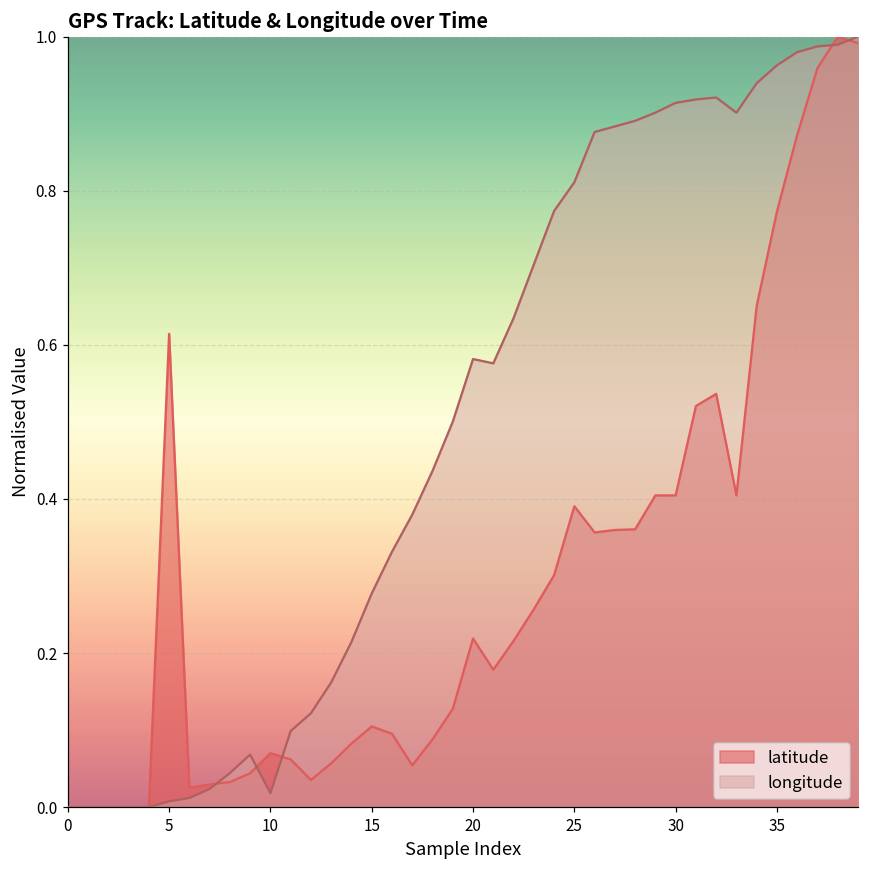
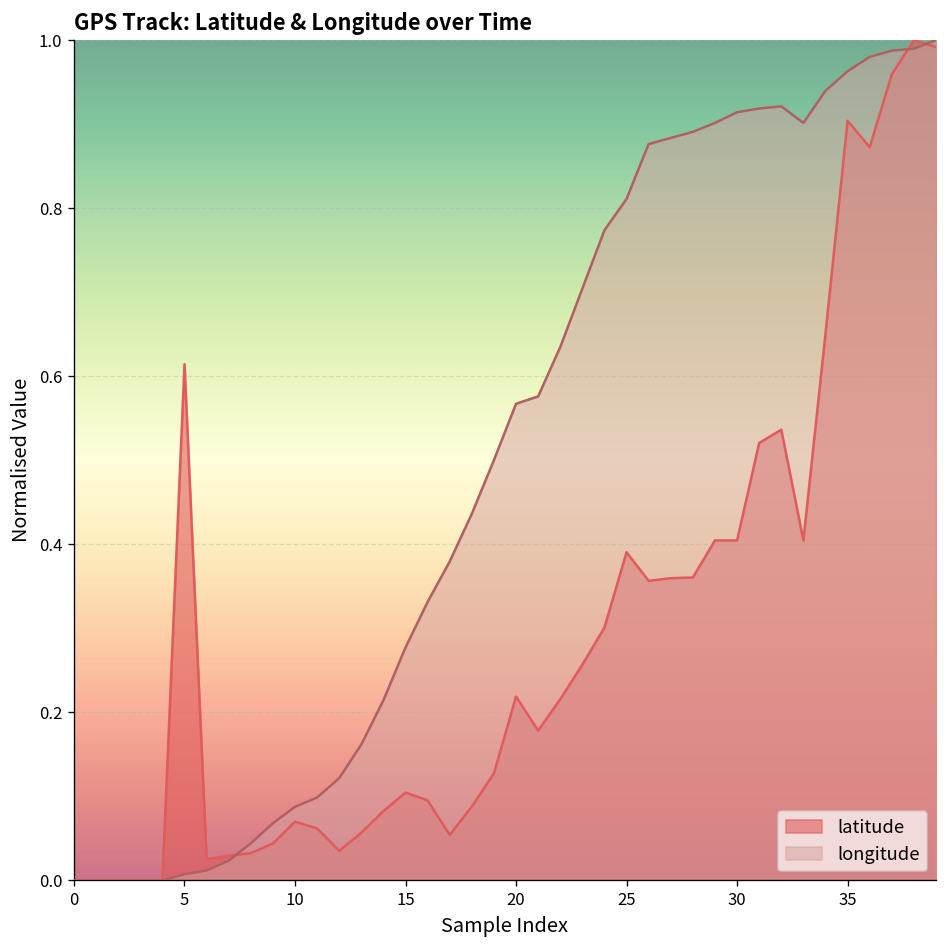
  {
    "latitude": {
      "5": 0.61,
      "10": 0.07,
      "15": 0.10,
      "20": 0.22,
      "25": 0.39,
      "30": 0.40,
-     "35": 0.77
+     "35": 0.90
    },
    "longitude": {
      "5": 0.01,
-     "10": 0.02,
+     "10": 0.09,
      "15": 0.28,
-     "20": 0.58,
+     "20": 0.57,
      "25": 0.81,
      "30": 0.91,
      "35": 0.96
    }
  }
